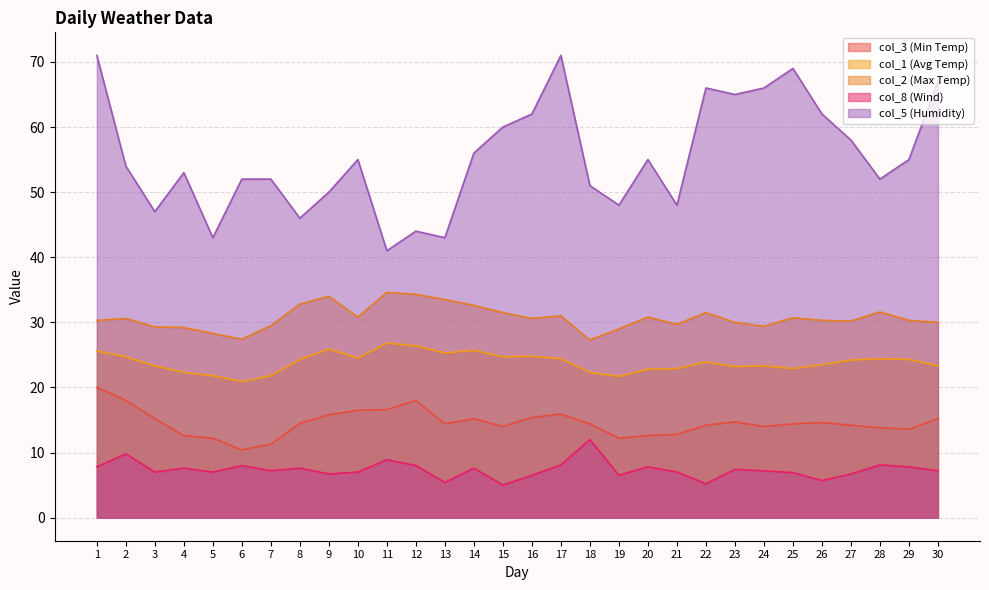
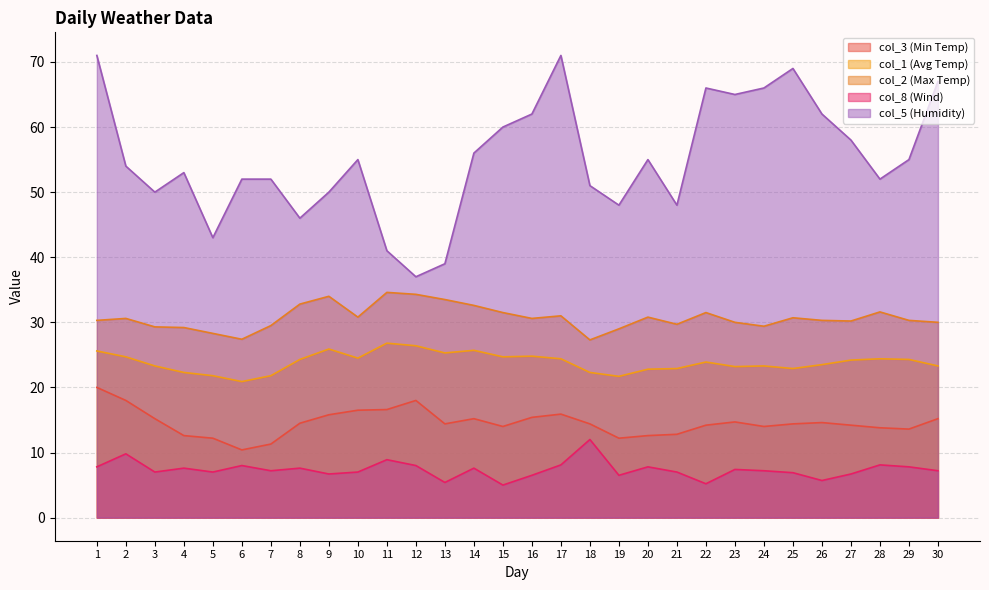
  {
    "col_5 (Humidity)": {
      "1": 71,
      "2": 54,
-     "3": 47,
+     "3": 50,
      "4": 53,
      "5": 43,
      "6": 52,
      "7": 52,
      "8": 46,
      "9": 50,
      "10": 55,
      "11": 41,
-     "12": 44,
-     "13": 43,
+     "12": 37,
+     "13": 39,
      "14": 56,
      "15": 60,
      "16": 62,
      "17": 71,
      "18": 51,
      "19": 48,
      "20": 55,
      "21": 48,
      "22": 66,
      "23": 65,
      "24": 66,
      "25": 69,
      "26": 62,
      "27": 58,
      "28": 52,
      "29": 55
    }
  }
